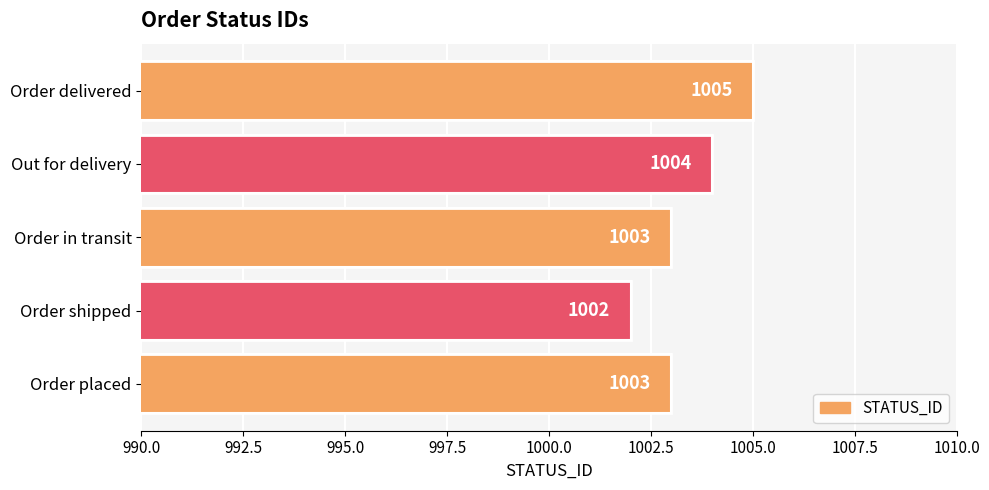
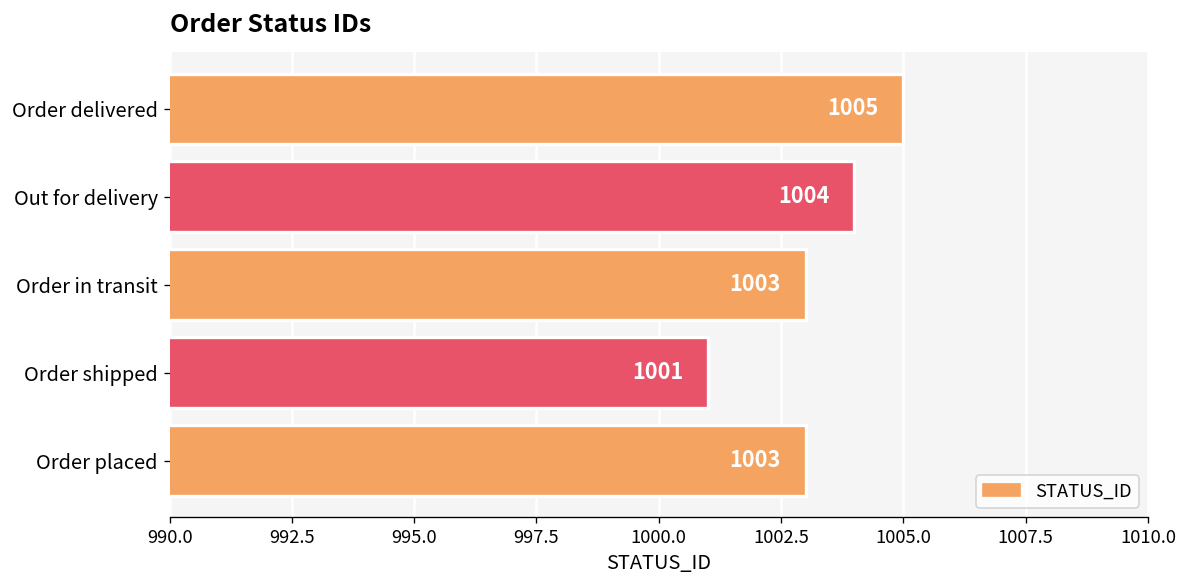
  {
    "Order delivered": 1005,
    "Out for delivery": 1004,
    "Order in transit": 1003,
-   "Order shipped": 1002,
+   "Order shipped": 1001,
    "Order placed": 1003
  }
